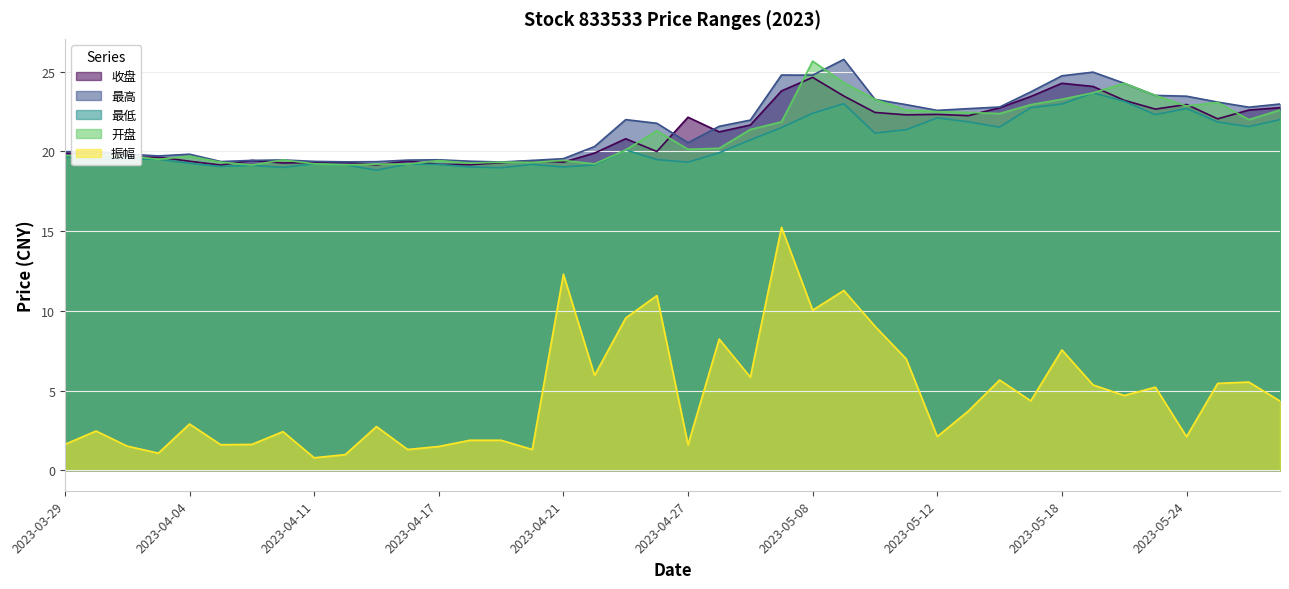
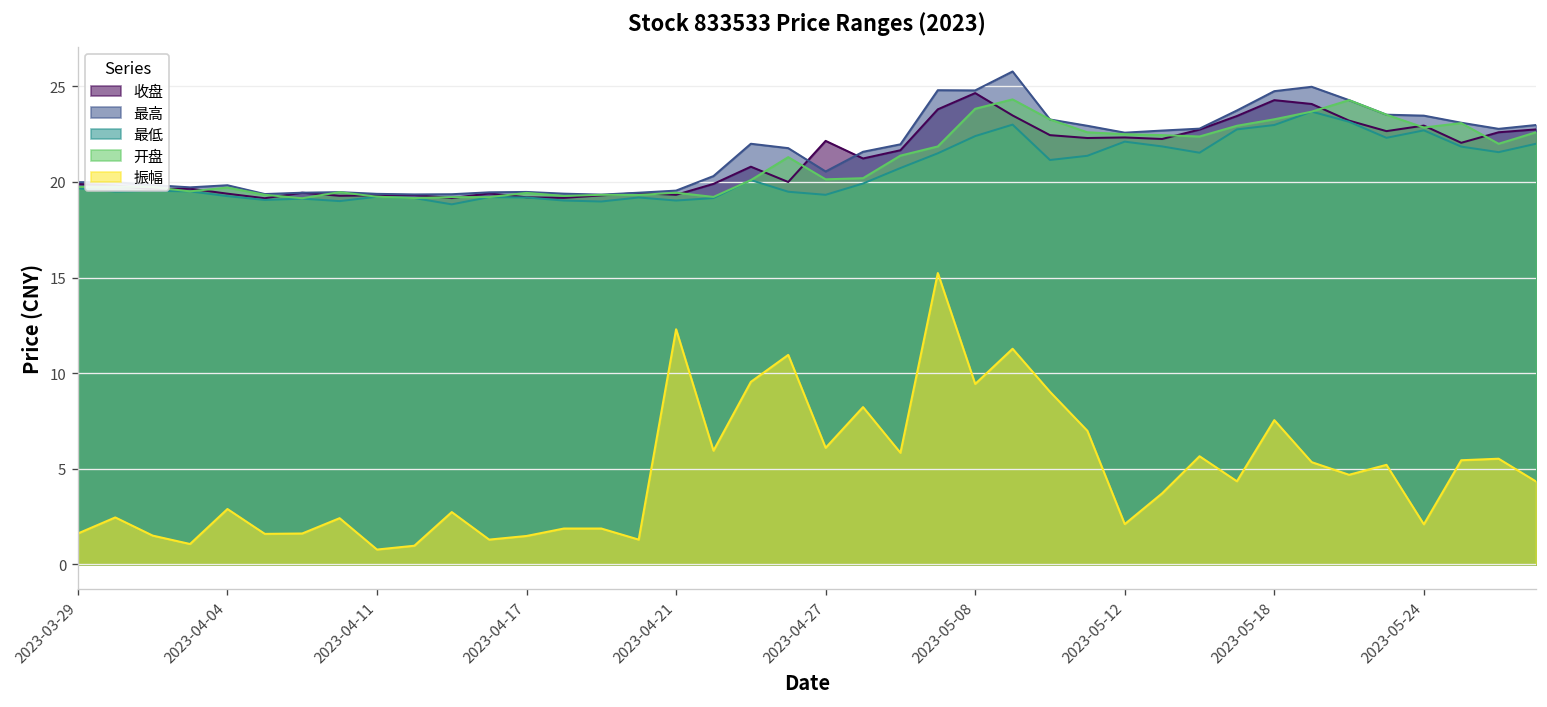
  {
    "收盘": {
      "2023-04-27": 22.2,
      "2023-05-12": 22.3,
      "2023-05-18": 24.3
    },
    "开盘": {
      "2023-04-27": 20.1,
-     "2023-05-08": 25.7,
+     "2023-05-08": 23.8,
      "2023-05-18": 23.3
    },
    "振幅": {
      "2023-03-29": 1.6,
      "2023-04-04": 2.9,
      "2023-04-11": 0.8,
      "2023-04-17": 1.5,
      "2023-04-21": 12.3,
-     "2023-04-27": 1.6,
-     "2023-05-08": 10.0,
+     "2023-04-27": 6.1,
+     "2023-05-08": 9.4,
      "2023-05-12": 2.1,
      "2023-05-18": 7.6,
      "2023-05-24": 2.1
    }
  }
